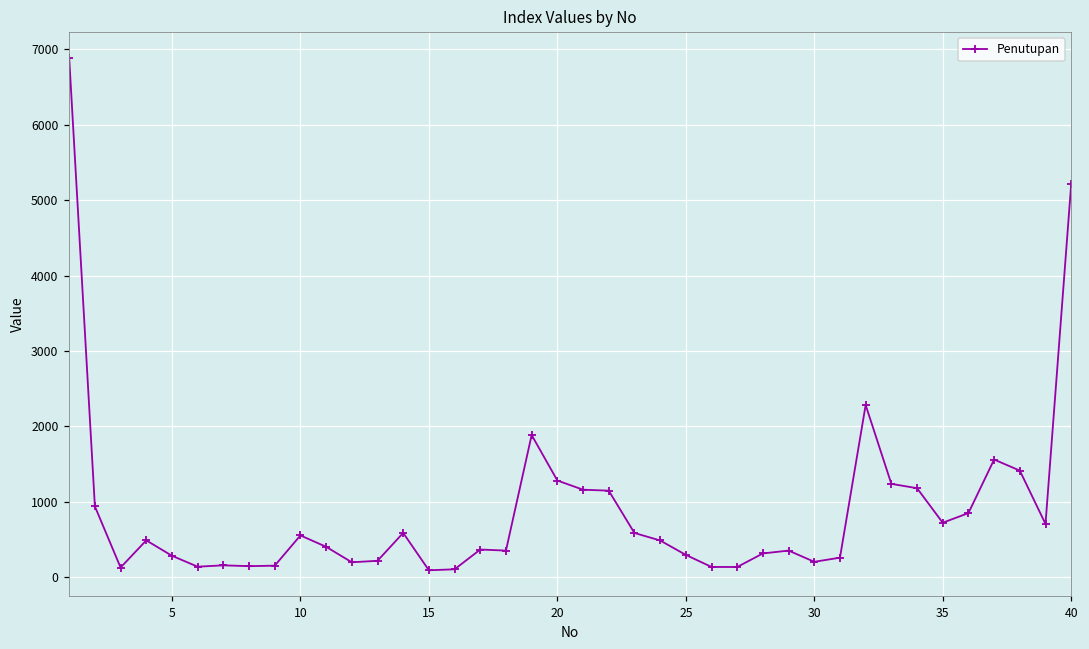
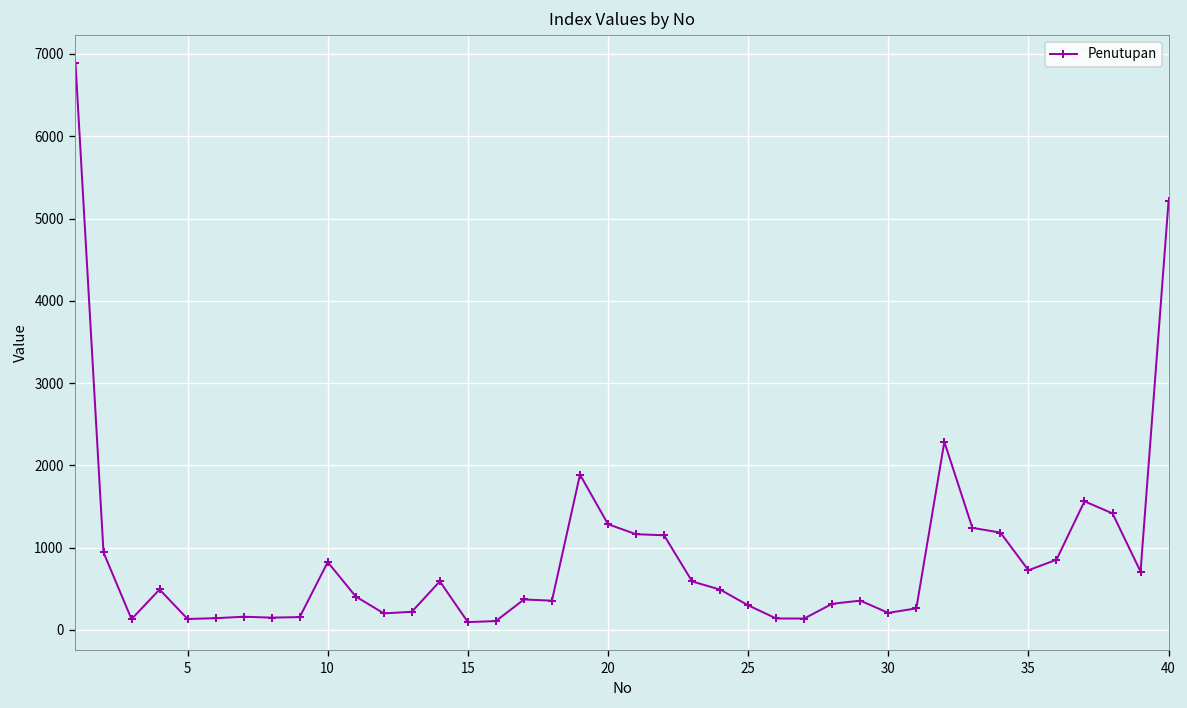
  {
-   "5": 300,
-   "10": 600,
+   "5": 100,
+   "10": 800,
    "15": 100,
    "20": 1300,
    "25": 300,
    "30": 200,
    "35": 700,
    "40": 5200
  }
